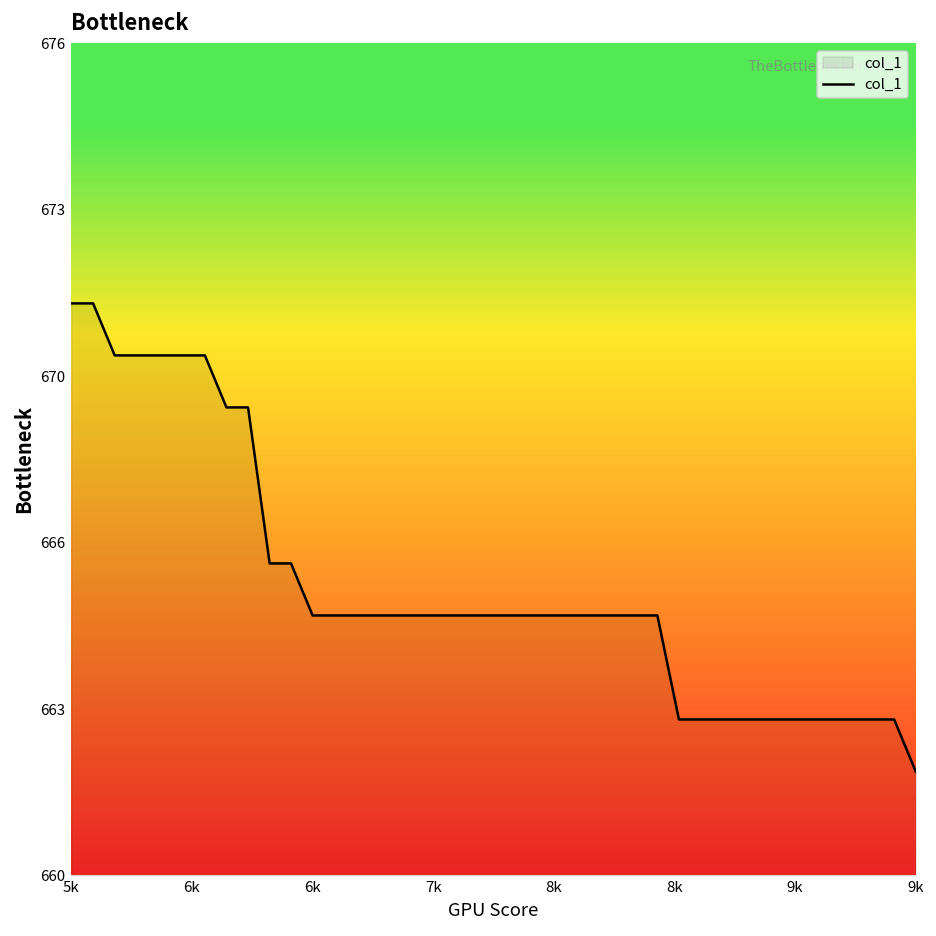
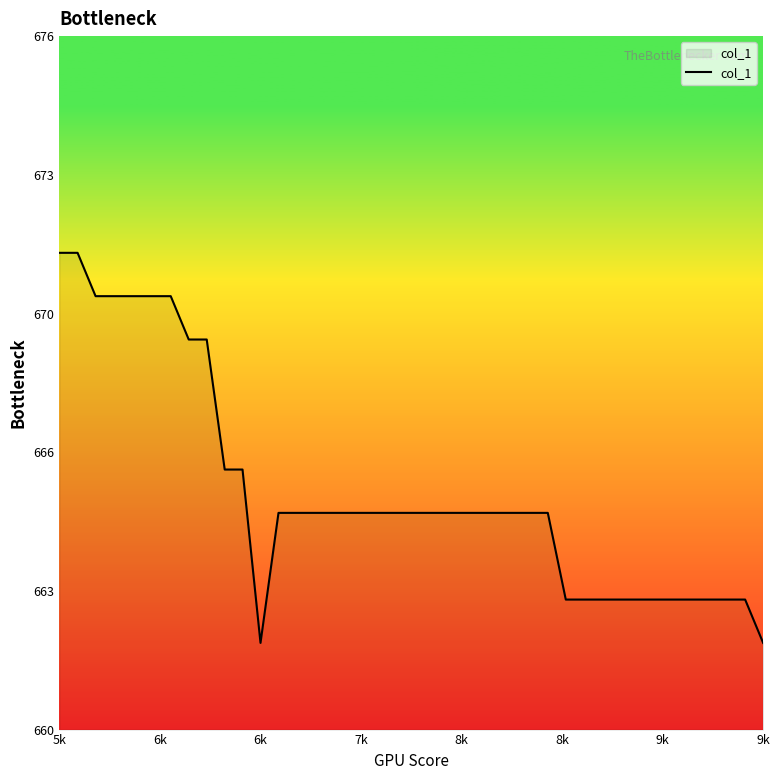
  {
    "5k": 671,
-   "6k": 665,
+   "6k": 662,
    "9k": 662
  }
